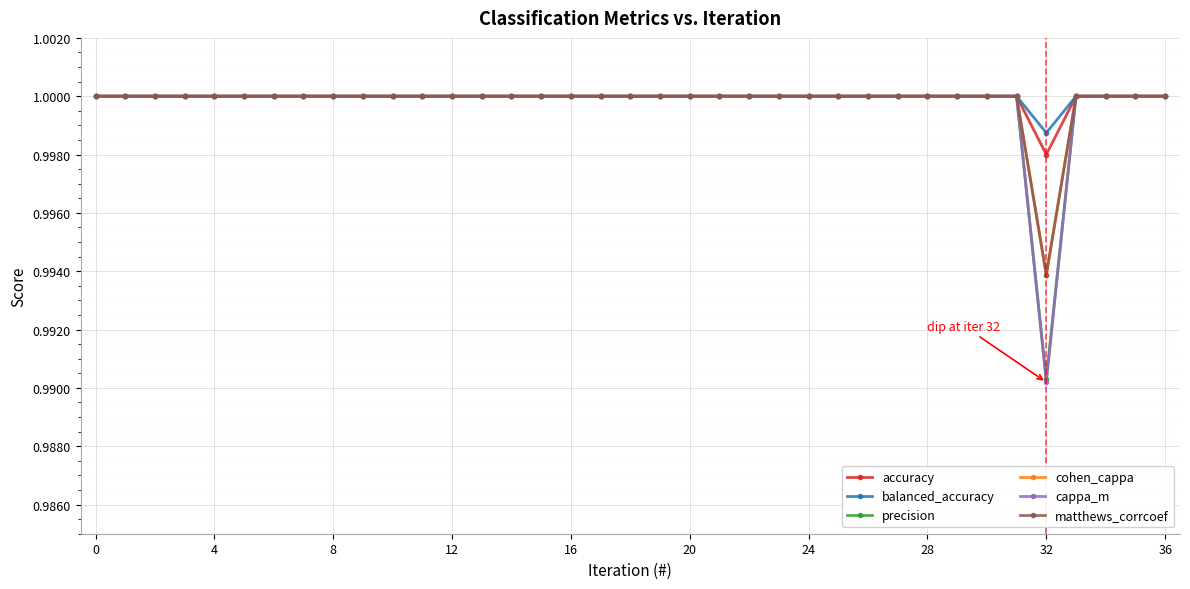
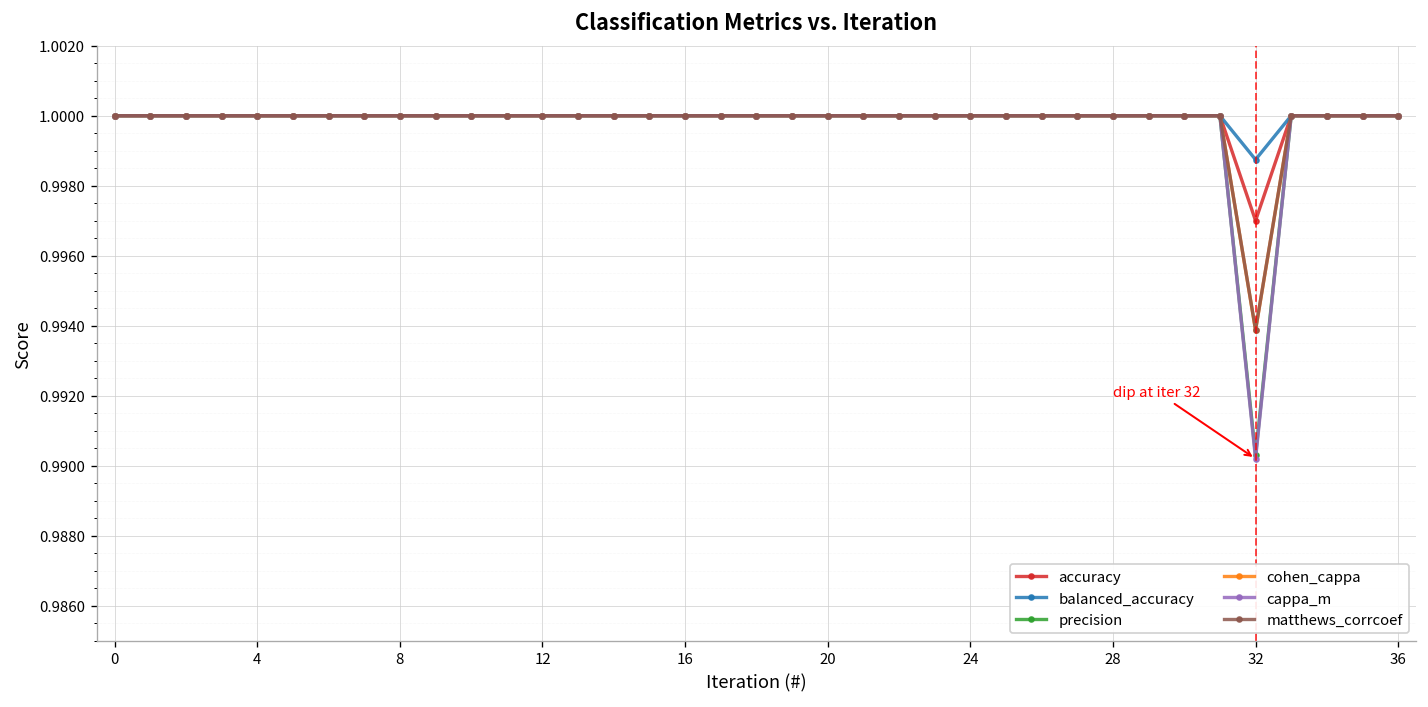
  {
    "accuracy": {
-     "32": 0.998
+     "32": 0.997
    },
    "balanced_accuracy": {
      "32": 0.9987
    },
    "matthews_corrcoef": {
      "32": 0.9939
    },
    "cappa_m": {
      "32": 0.9902
    }
  }
